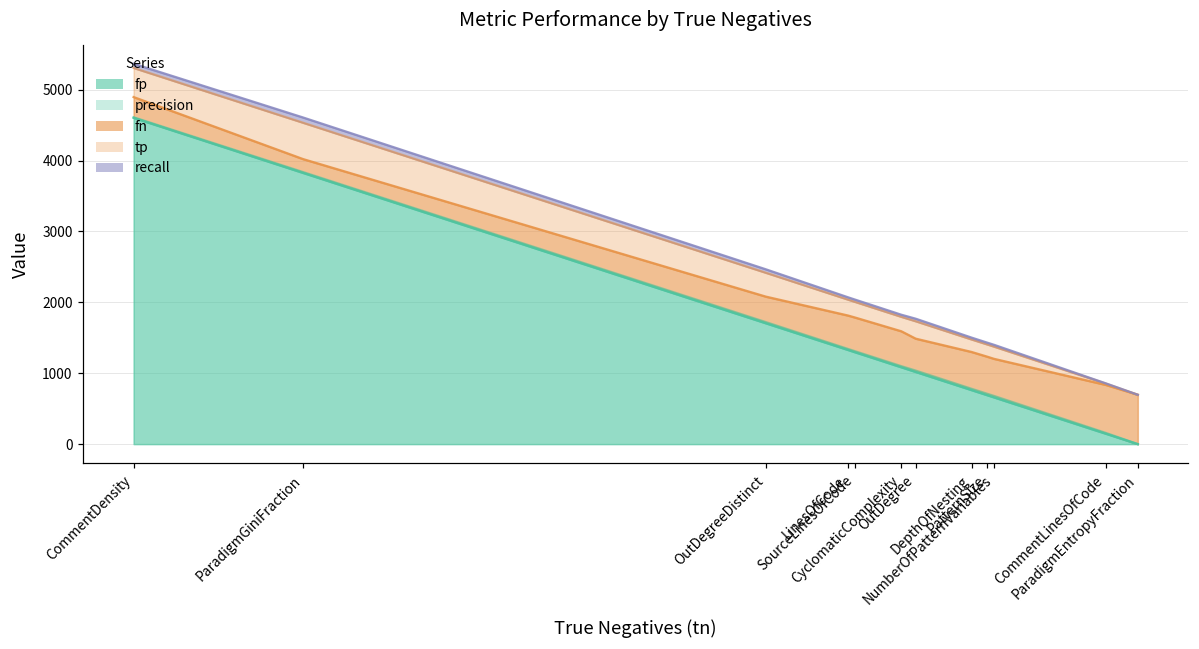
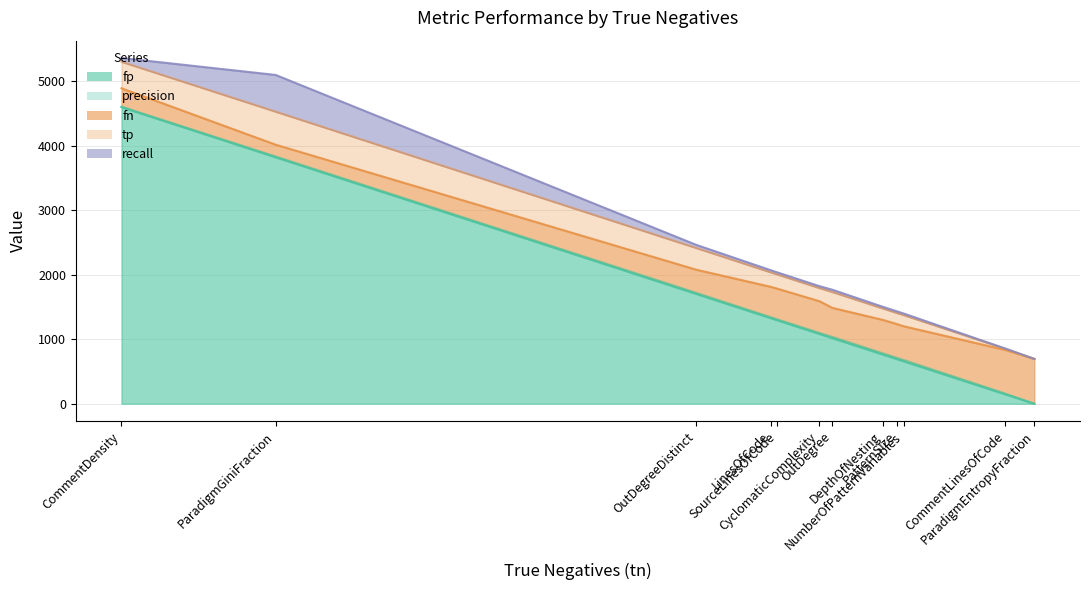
  {
    "recall": {
      "CommentDensity": 100,
-     "ParadigmGiniFraction": 100,
+     "ParadigmGiniFraction": 600,
      "OutDegreeDistinct": 0
    }
  }
